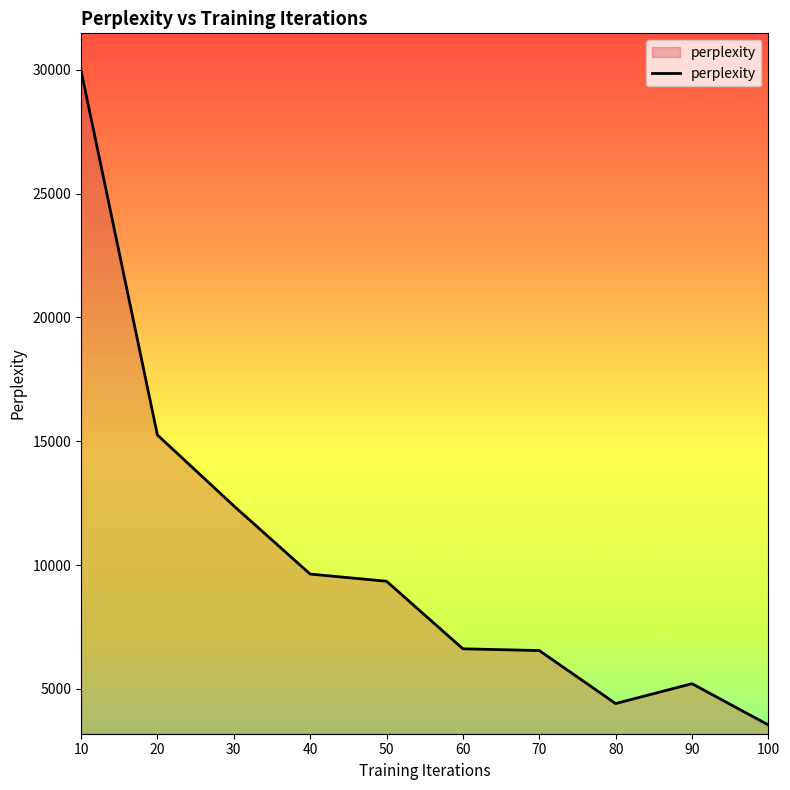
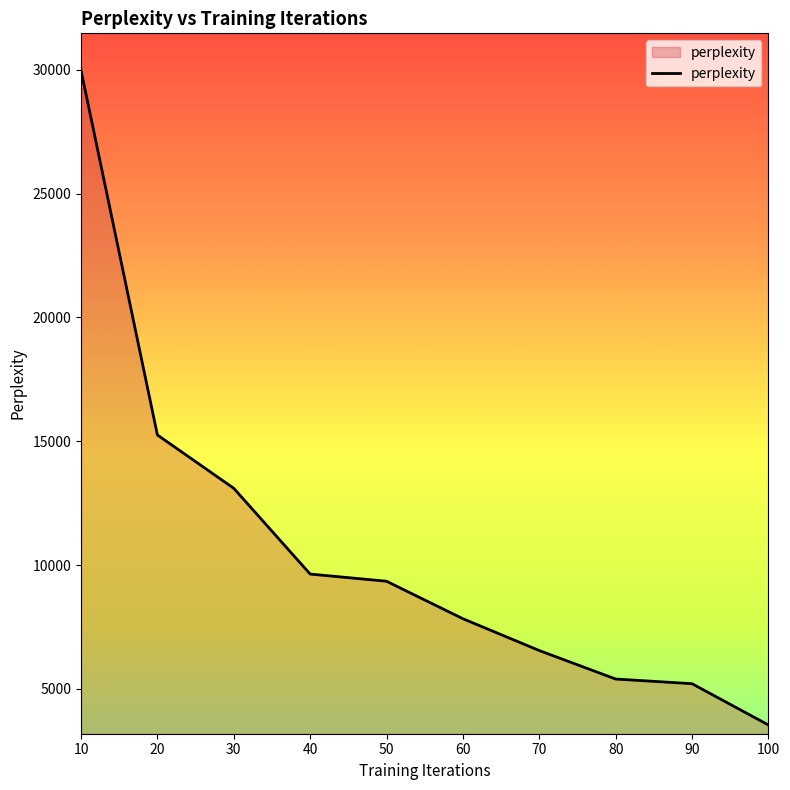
  {
    "10": 30000,
    "20": 15300,
-   "30": 12400,
+   "30": 13100,
    "40": 9600,
    "50": 9300,
-   "60": 6600,
+   "60": 7800,
    "70": 6500,
-   "80": 4400,
+   "80": 5400,
    "90": 5200,
    "100": 3500
  }
